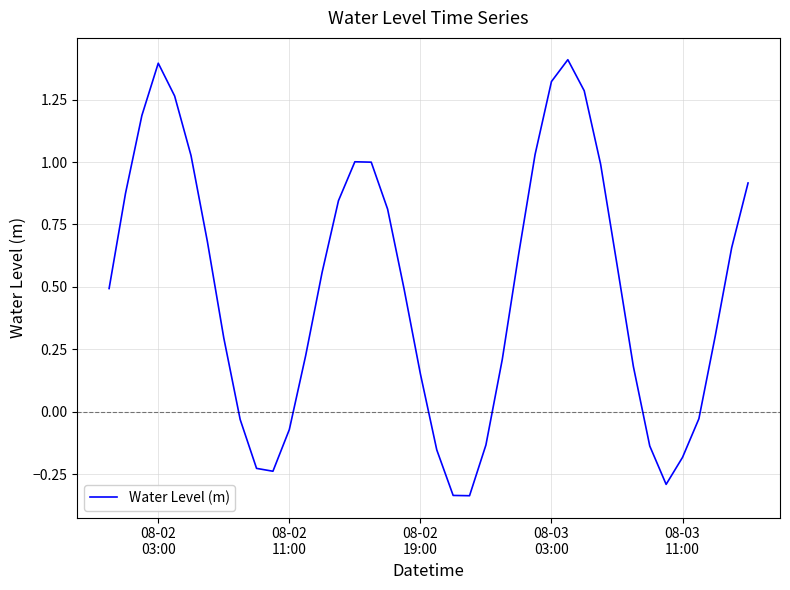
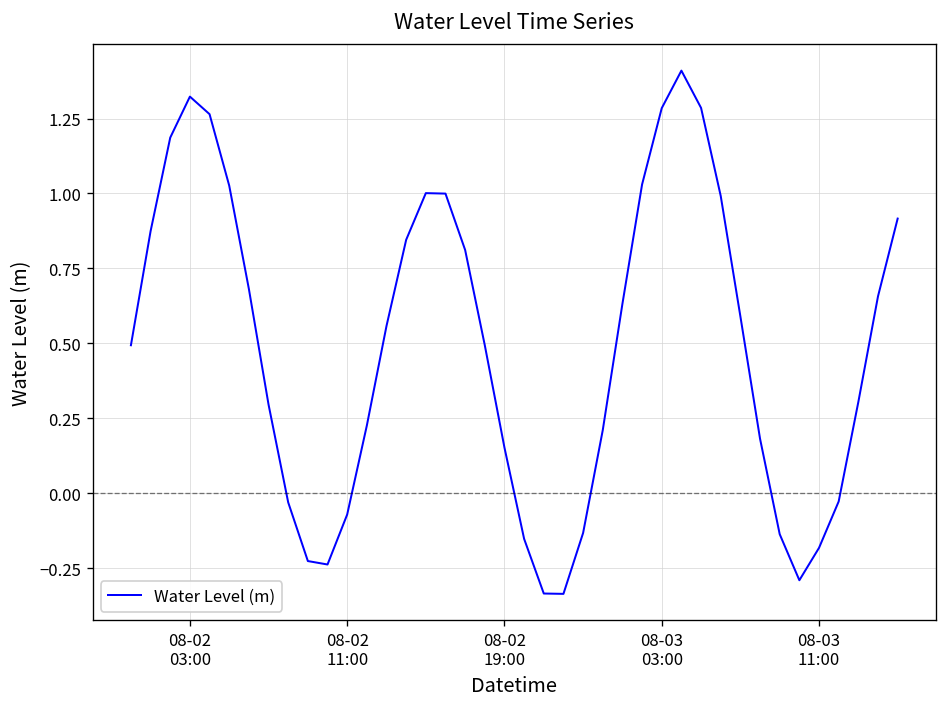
  {
-   "08-02 03:00": 1.40,
+   "08-02 03:00": 1.32,
    "08-02 11:00": -0.07,
    "08-02 19:00": 0.15,
-   "08-03 03:00": 1.32,
+   "08-03 03:00": 1.28,
    "08-03 11:00": -0.18
  }
